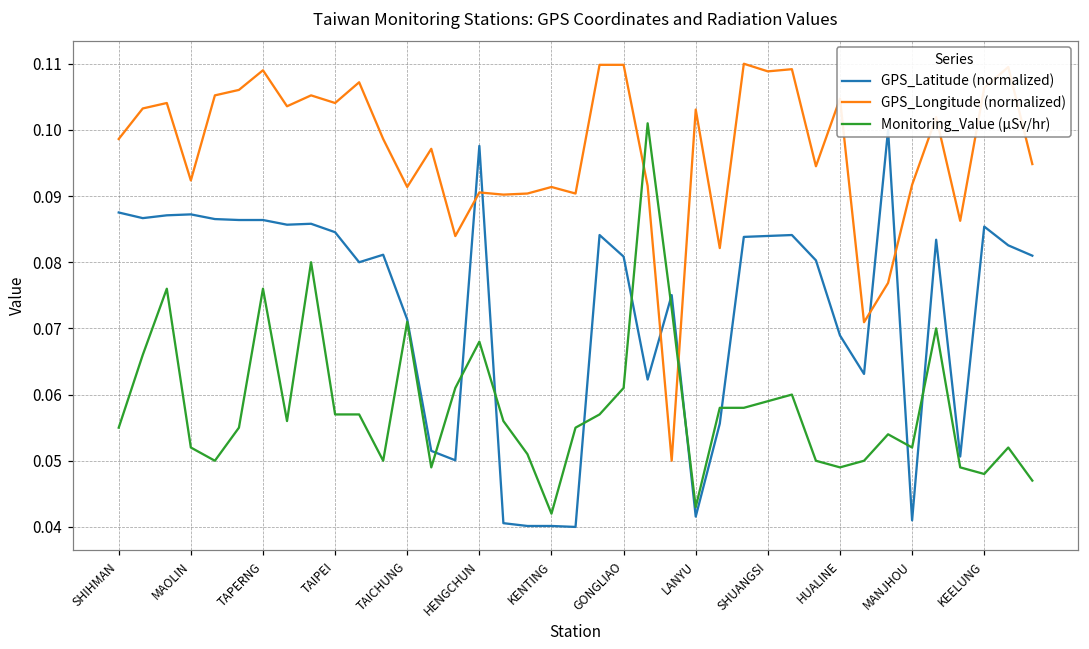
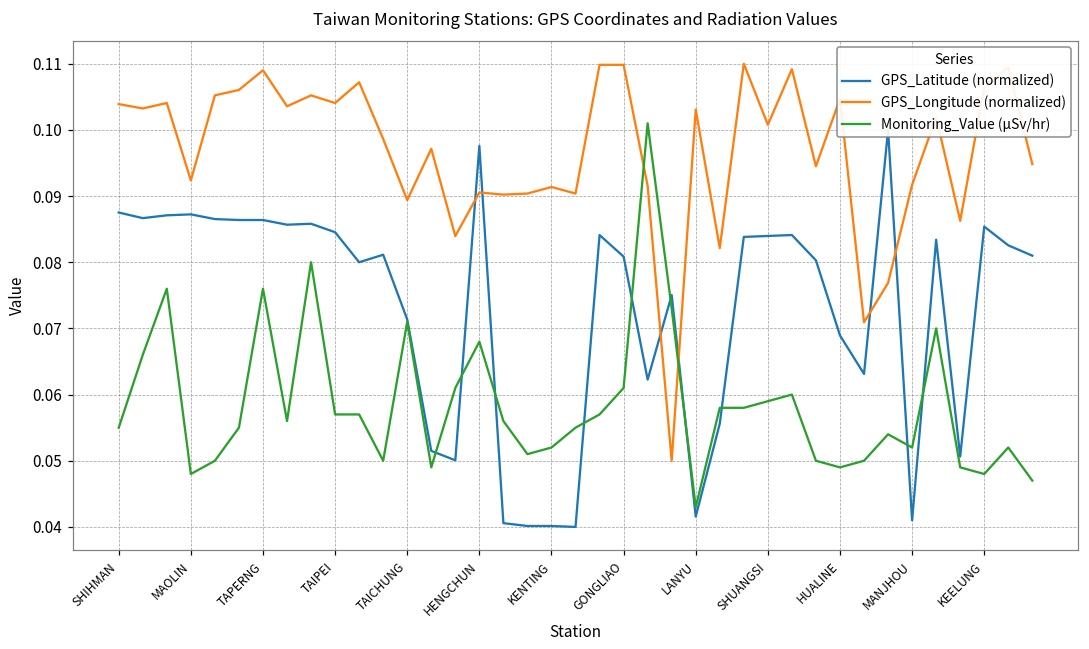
  {
    "GPS_Latitude (normalized)": {
      "SHIHMAN": 0.088,
      "MAOLIN": 0.087,
      "TAPERNG": 0.086,
      "TAIPEI": 0.085,
      "HENGCHUN": 0.098,
      "KENTING": 0.040,
      "GONGLIAO": 0.081,
      "LANYU": 0.042,
      "SHUANGSI": 0.084,
      "HUALINE": 0.069,
      "MANJHOU": 0.041,
      "KEELUNG": 0.085
    },
    "GPS_Longitude (normalized)": {
-     "SHIHMAN": 0.099,
+     "SHIHMAN": 0.104,
      "MAOLIN": 0.092,
      "TAPERNG": 0.109,
      "TAIPEI": 0.104,
-     "TAICHUNG": 0.091,
+     "TAICHUNG": 0.089,
      "HENGCHUN": 0.091,
      "KENTING": 0.091,
      "GONGLIAO": 0.110,
      "LANYU": 0.103,
-     "SHUANGSI": 0.109,
+     "SHUANGSI": 0.101,
      "MANJHOU": 0.092
    },
    "Monitoring_Value (µSv/hr)": {
      "SHIHMAN": 0.055,
-     "MAOLIN": 0.052,
+     "MAOLIN": 0.048,
      "TAPERNG": 0.076,
      "TAIPEI": 0.057,
      "HENGCHUN": 0.068,
-     "KENTING": 0.042,
+     "KENTING": 0.052,
      "GONGLIAO": 0.061,
      "LANYU": 0.043,
      "SHUANGSI": 0.059,
      "HUALINE": 0.049,
      "MANJHOU": 0.052,
      "KEELUNG": 0.048
    }
  }
